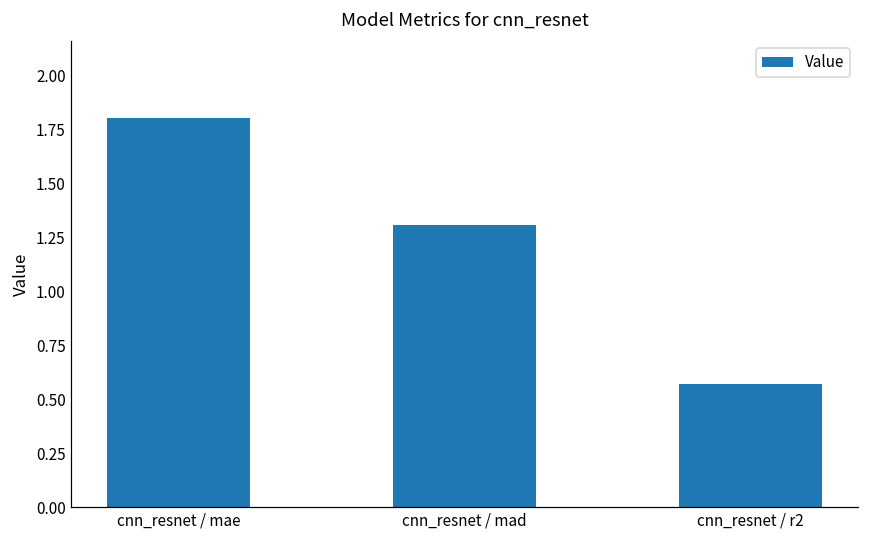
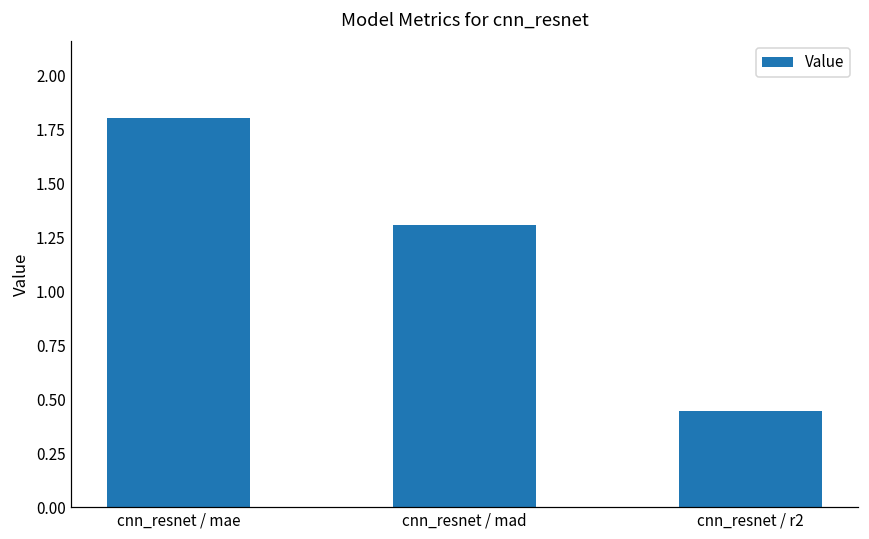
  {
    "cnn_resnet / mae": 1.80,
    "cnn_resnet / mad": 1.31,
-   "cnn_resnet / r2": 0.57
+   "cnn_resnet / r2": 0.45
  }
